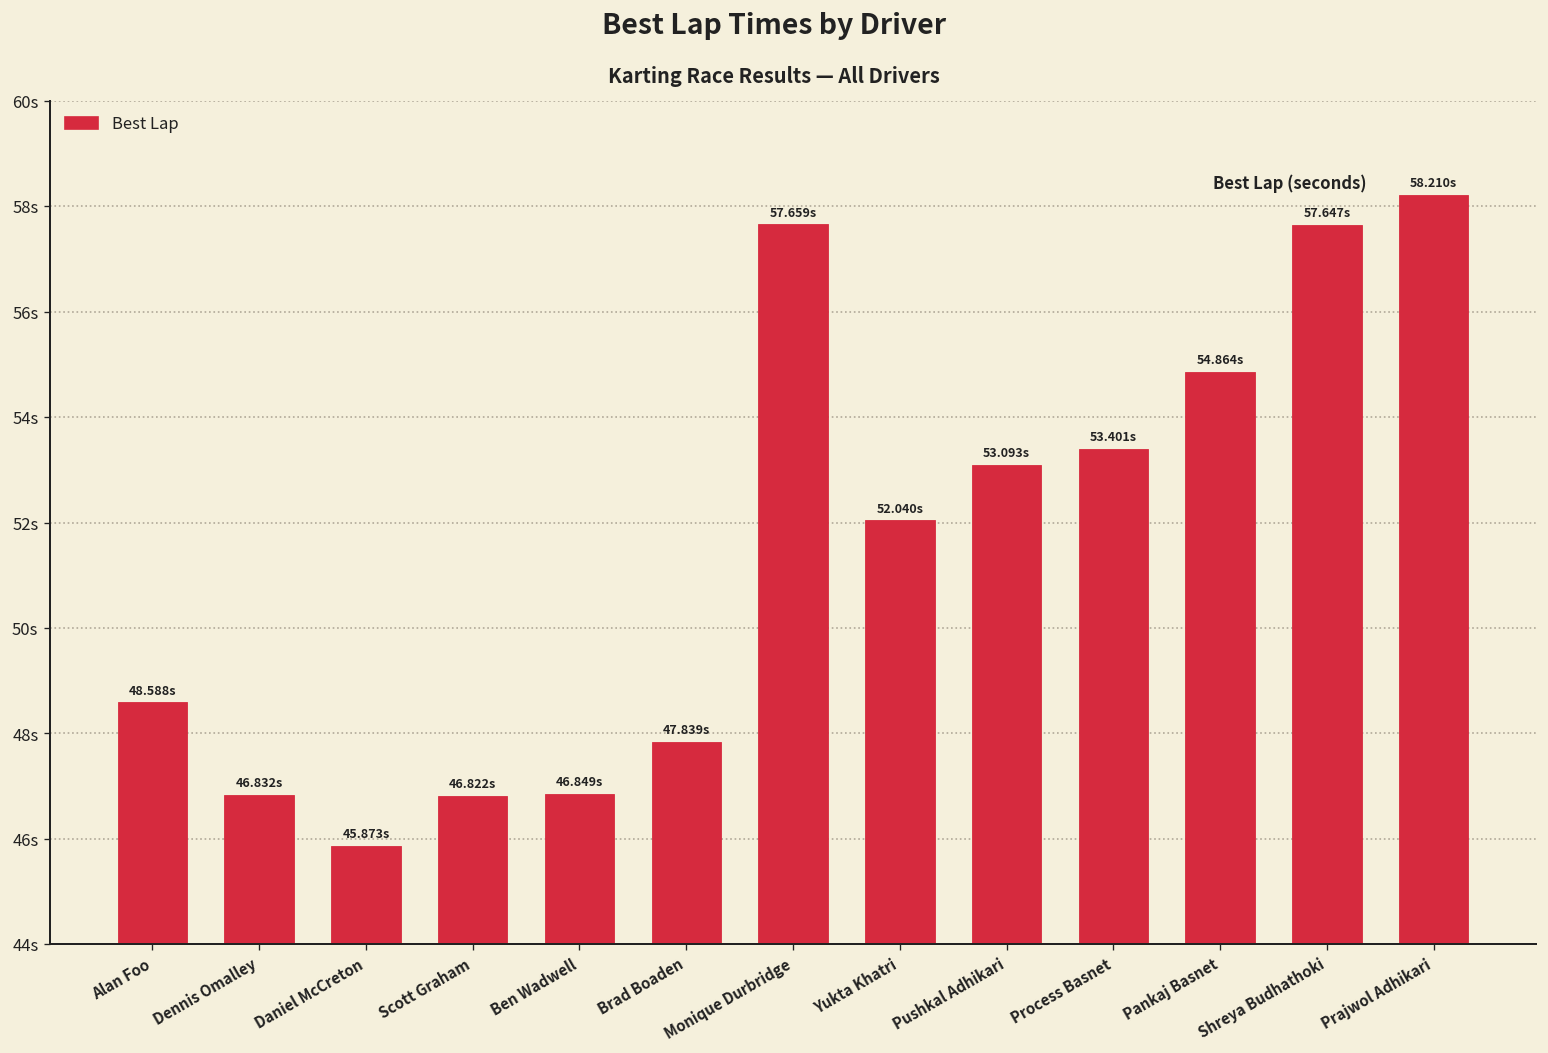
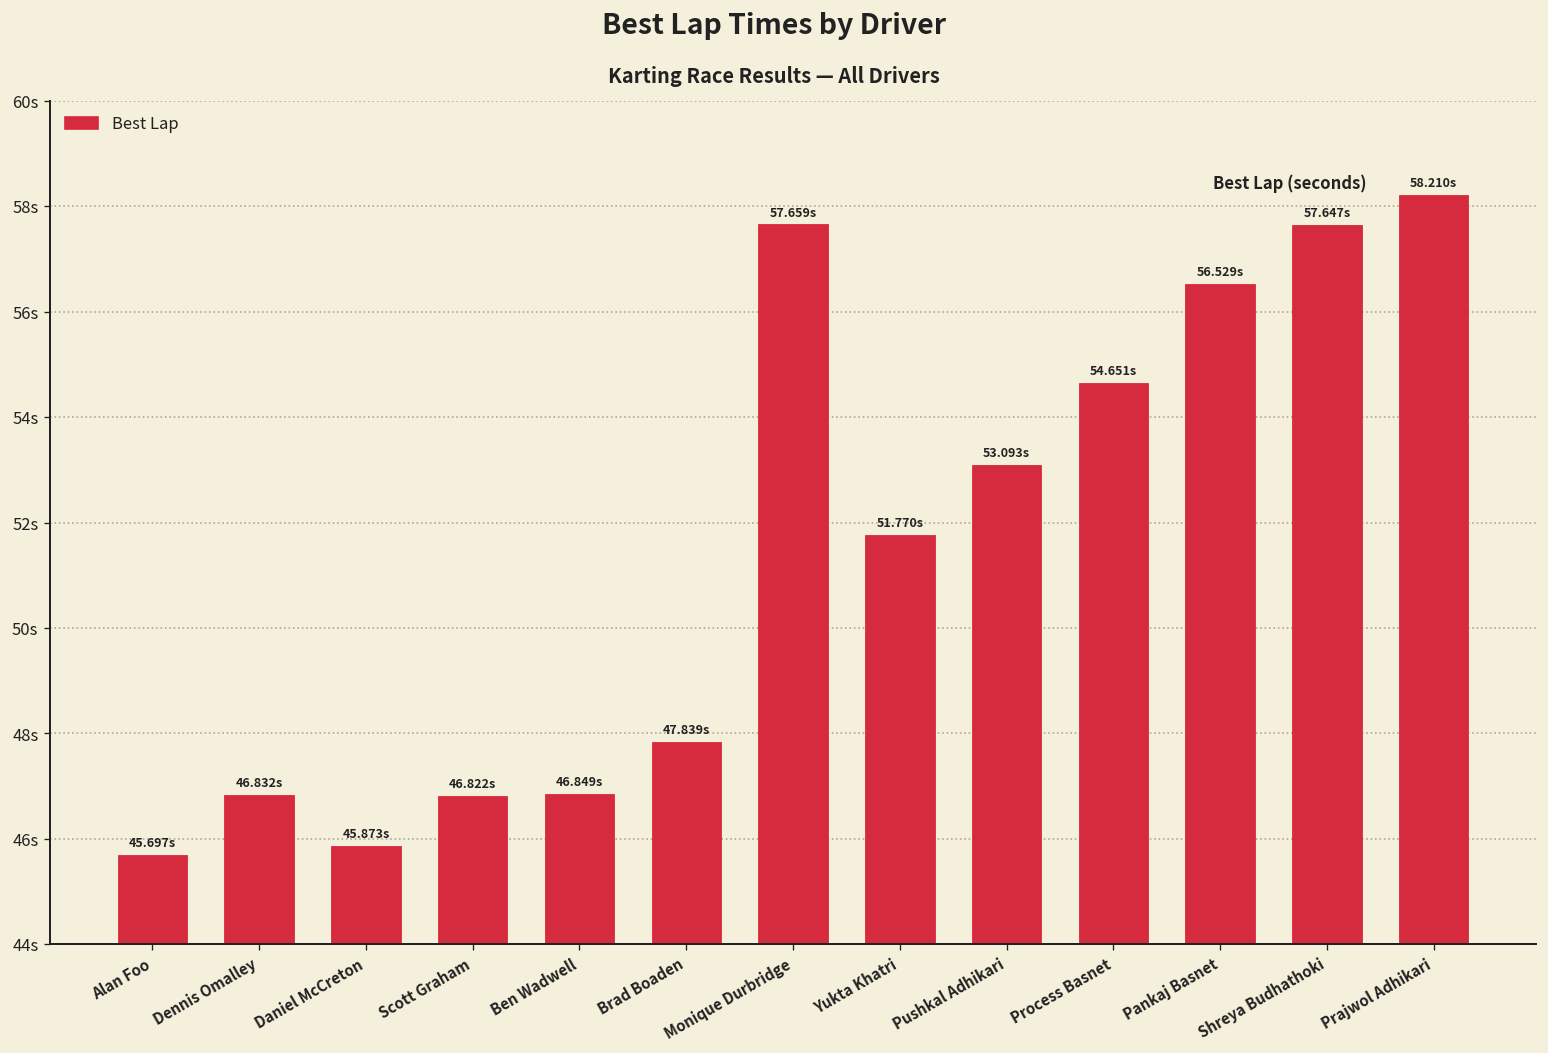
  {
-   "Alan Foo": "48.588s",
+   "Alan Foo": "45.697s",
    "Dennis Omalley": "46.832s",
    "Daniel McCreton": "45.873s",
    "Scott Graham": "46.822s",
    "Ben Wadwell": "46.849s",
    "Brad Boaden": "47.839s",
    "Monique Durbridge": "57.659s",
-   "Yukta Khatri": "52.040s",
+   "Yukta Khatri": "51.770s",
    "Pushkal Adhikari": "53.093s",
-   "Process Basnet": "53.401s",
-   "Pankaj Basnet": "54.864s",
+   "Process Basnet": "54.651s",
+   "Pankaj Basnet": "56.529s",
    "Shreya Budhathoki": "57.647s",
    "Prajwol Adhikari": "58.210s"
  }
